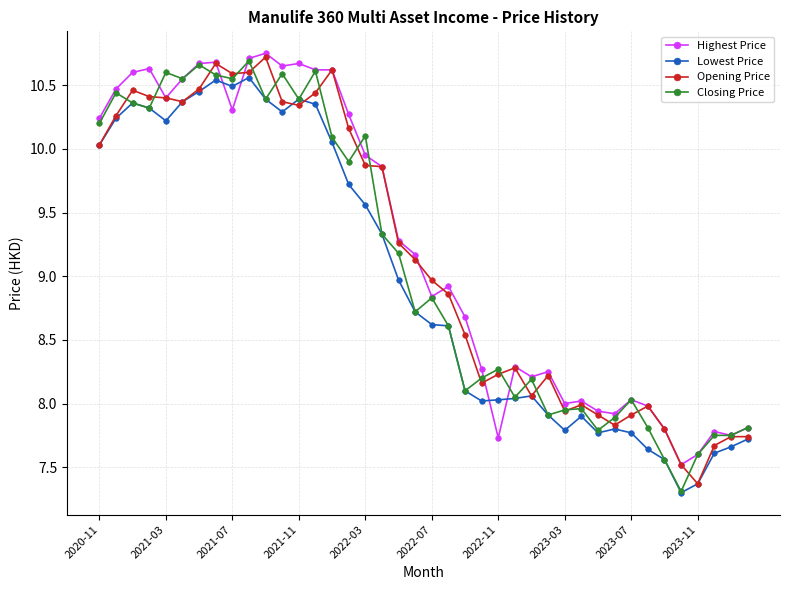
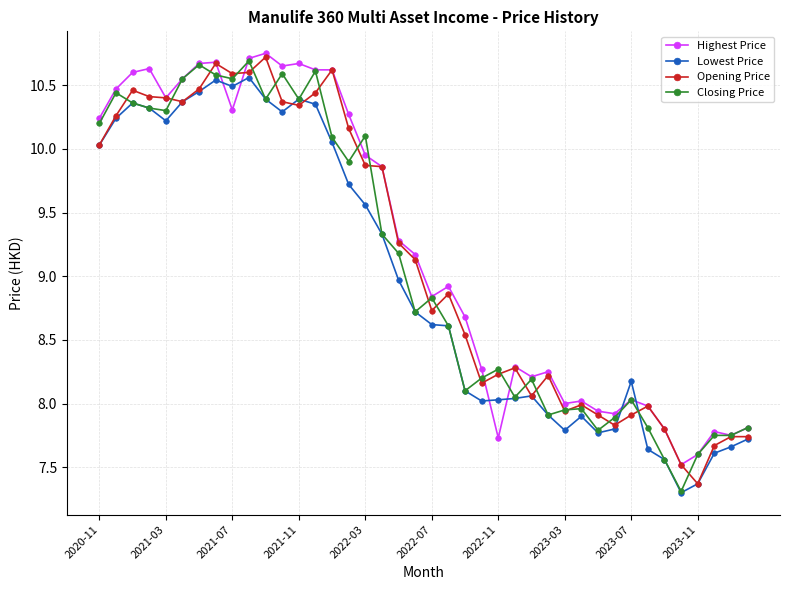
  {
    "Highest Price": {
      "2020-11": 10.24,
      "2021-07": 10.31,
      "2021-11": 10.67,
      "2022-03": 9.95,
      "2022-11": 7.73,
      "2023-03": 8.00
    },
    "Lowest Price": {
      "2021-03": 10.22,
      "2021-07": 10.49,
      "2022-03": 9.56,
      "2022-07": 8.62,
      "2022-11": 8.03,
      "2023-03": 7.79,
-     "2023-07": 7.77
+     "2023-07": 8.17
    },
    "Opening Price": {
      "2021-07": 10.59,
      "2021-11": 10.34,
      "2022-03": 9.87,
-     "2022-07": 8.97,
+     "2022-07": 8.73,
      "2022-11": 8.23,
      "2023-07": 7.91
    },
    "Closing Price": {
      "2020-11": 10.20,
-     "2021-03": 10.60,
+     "2021-03": 10.30,
      "2021-07": 10.55,
      "2022-03": 10.10,
      "2022-11": 8.27
    }
  }
